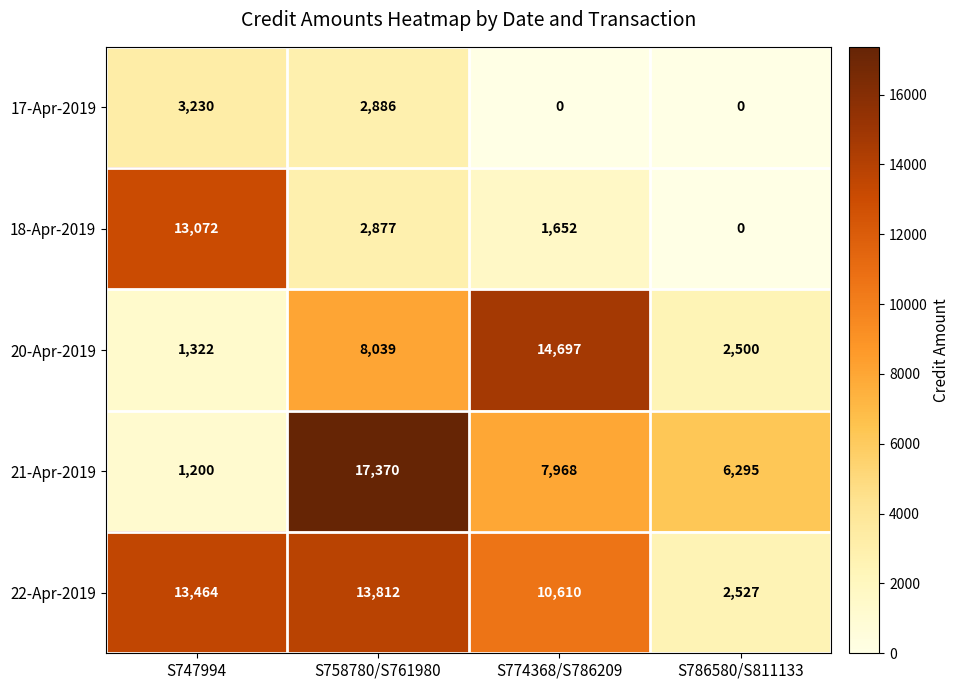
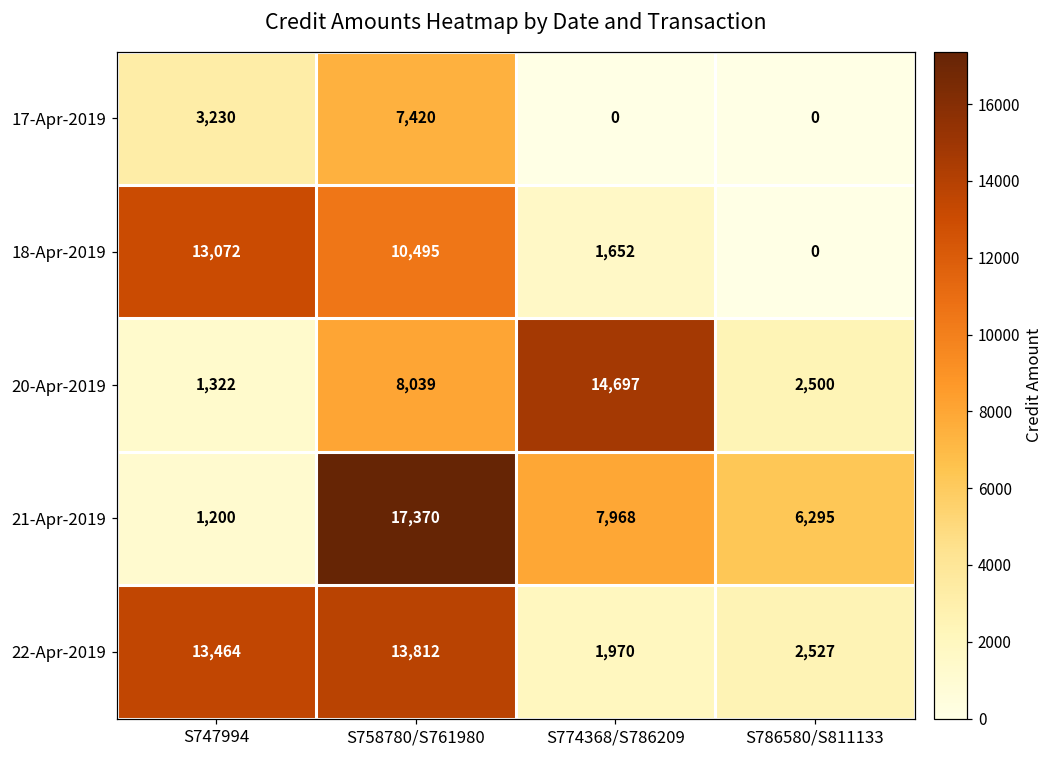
  {
    "17-Apr-2019": {
      "S747994": "3,230",
-     "S758780/S761980": "2,886",
+     "S758780/S761980": "7,420",
      "S774368/S786209": "0",
      "S786580/S811133": "0"
    },
    "18-Apr-2019": {
      "S747994": "13,072",
-     "S758780/S761980": "2,877",
+     "S758780/S761980": "10,495",
      "S774368/S786209": "1,652",
      "S786580/S811133": "0"
    },
    "20-Apr-2019": {
      "S747994": "1,322",
      "S758780/S761980": "8,039",
      "S774368/S786209": "14,697",
      "S786580/S811133": "2,500"
    },
    "21-Apr-2019": {
      "S747994": "1,200",
      "S758780/S761980": "17,370",
      "S774368/S786209": "7,968",
      "S786580/S811133": "6,295"
    },
    "22-Apr-2019": {
      "S747994": "13,464",
      "S758780/S761980": "13,812",
-     "S774368/S786209": "10,610",
+     "S774368/S786209": "1,970",
      "S786580/S811133": "2,527"
    }
  }
